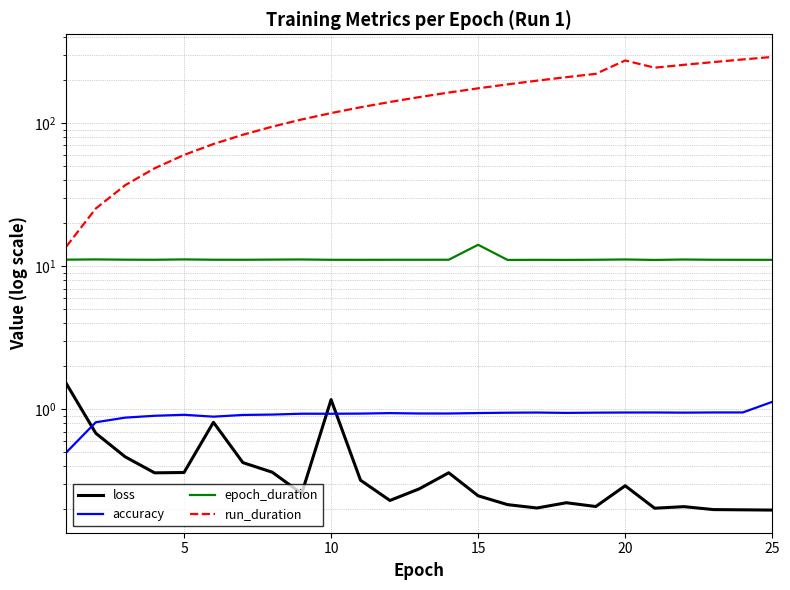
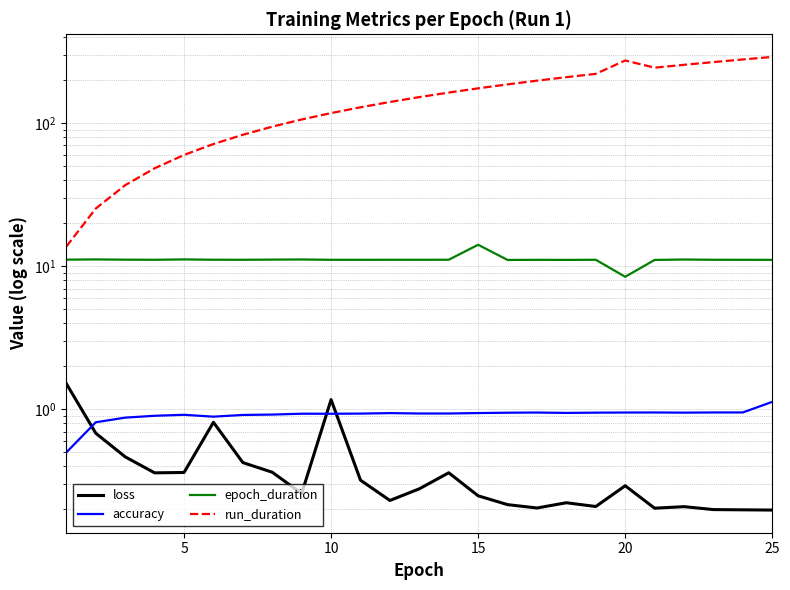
  {
    "loss": {
      "5": 0.36,
      "10": 1.2,
      "15": 0.25,
      "20": 0.29,
      "25": 0.20
    },
    "accuracy": {
      "5": 0.9,
      "10": 0.9,
      "15": 0.9,
      "20": 1.0,
      "25": 1.1
    },
    "epoch_duration": {
      "5": 11,
      "10": 11,
      "15": 14,
-     "20": 11,
+     "20": 8,
      "25": 11
    },
    "run_duration": {
      "5": 60,
      "10": 120,
      "15": 180,
      "20": 270,
      "25": 290
    }
  }
